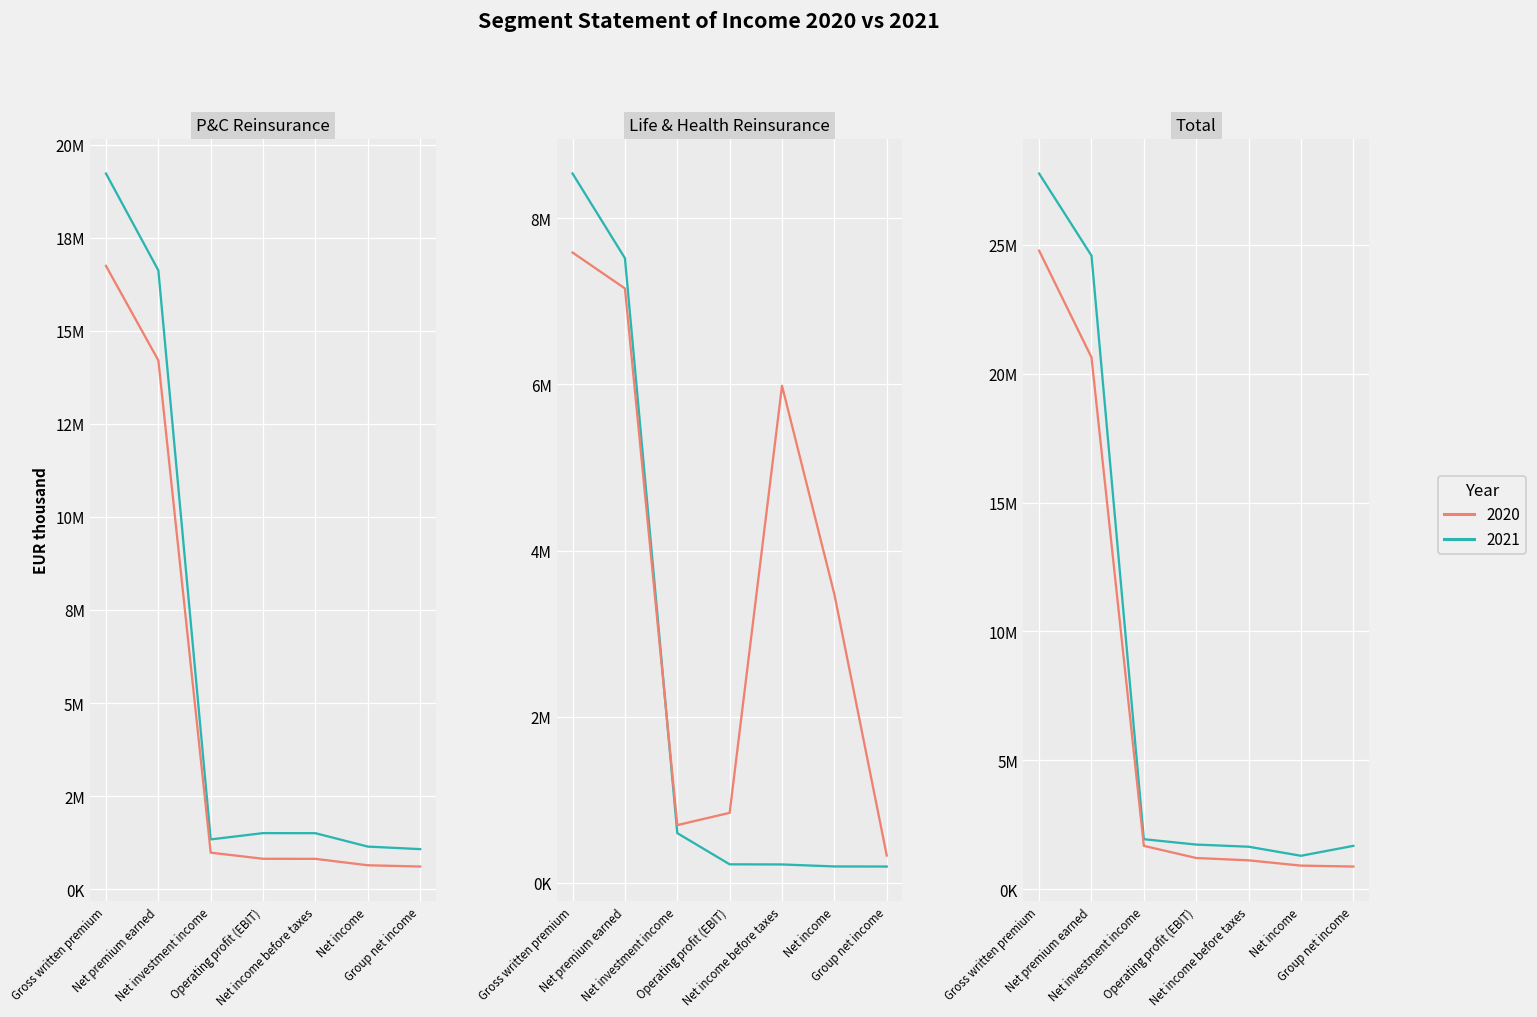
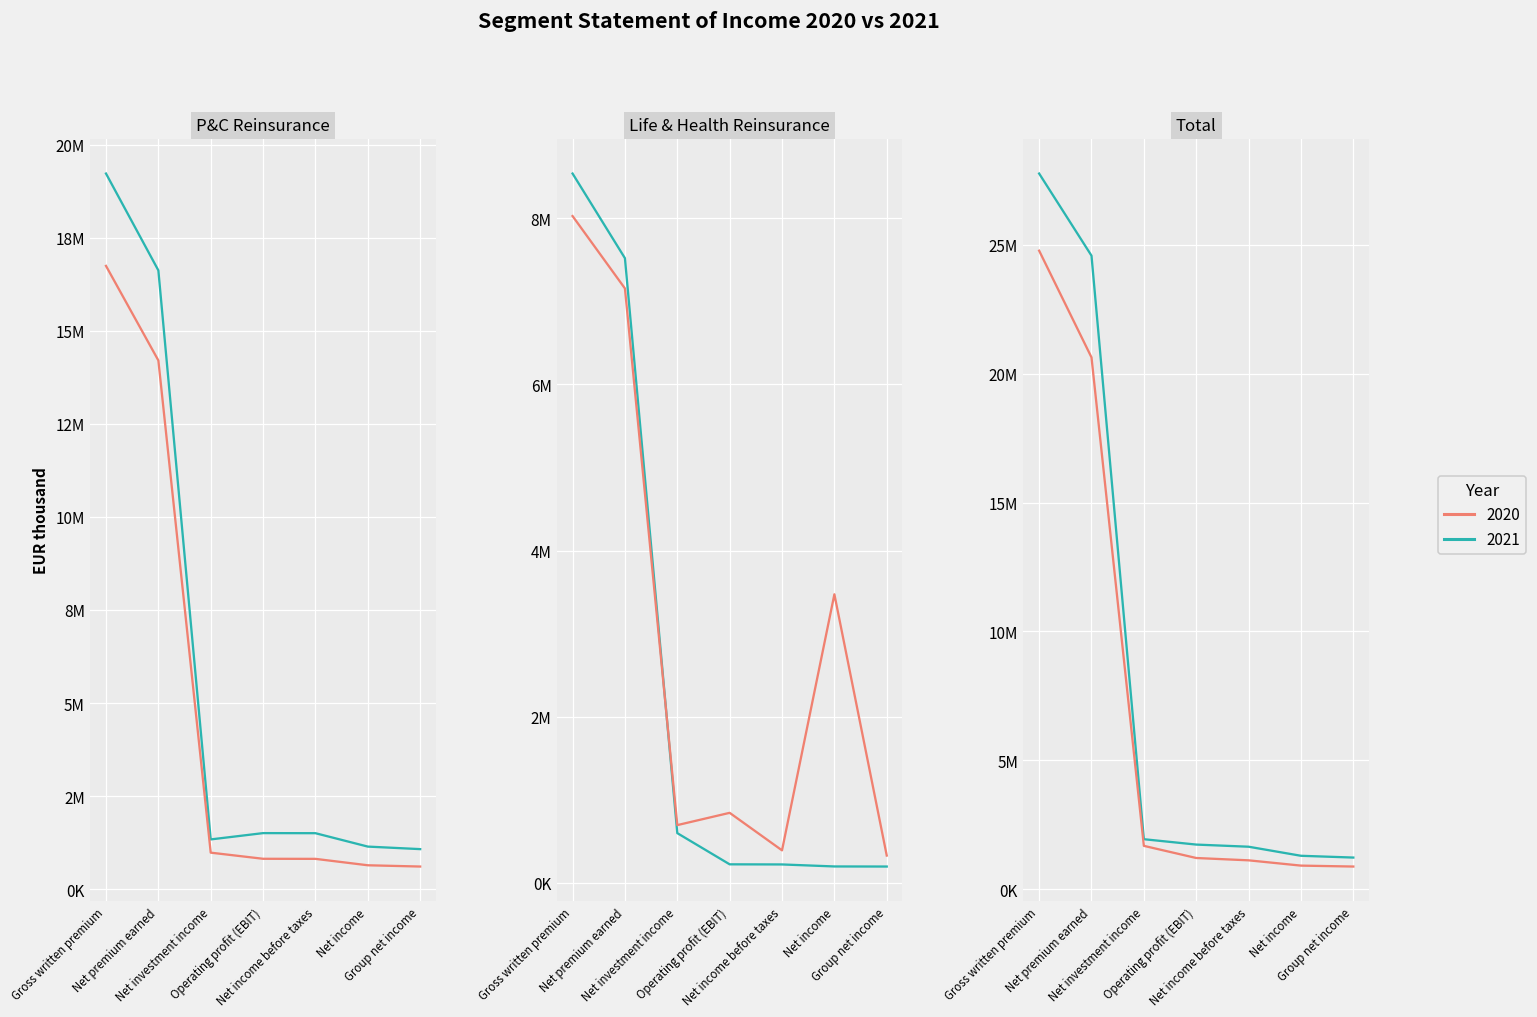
  {
    "Life & Health Reinsurance": {
      "2021": {
        "Gross written premium": 8500000,
        "Net premium earned": 7500000,
        "Net investment income": 600000,
        "Operating profit (EBIT)": 200000,
        "Net income before taxes": 200000,
        "Net income": 200000,
        "Group net income": 200000
      },
      "2020": {
-       "Gross written premium": 7600000,
+       "Gross written premium": 8000000,
        "Net premium earned": 7200000,
        "Net investment income": 700000,
        "Operating profit (EBIT)": 800000,
-       "Net income before taxes": 6000000,
+       "Net income before taxes": 400000,
        "Net income": 3500000,
        "Group net income": 300000
      }
    },
    "Total": {
      "2021": {
        "Gross written premium": 27800000,
        "Net premium earned": 24600000,
        "Net investment income": 1900000,
        "Operating profit (EBIT)": 1700000,
        "Net income before taxes": 1700000,
        "Net income": 1300000,
-       "Group net income": 1700000
+       "Group net income": 1200000
      },
      "2020": {
        "Gross written premium": 24800000,
        "Net premium earned": 20600000,
        "Net investment income": 1700000,
        "Operating profit (EBIT)": 1200000,
        "Net income before taxes": 1100000,
        "Net income": 900000,
        "Group net income": 900000
      }
    }
  }
